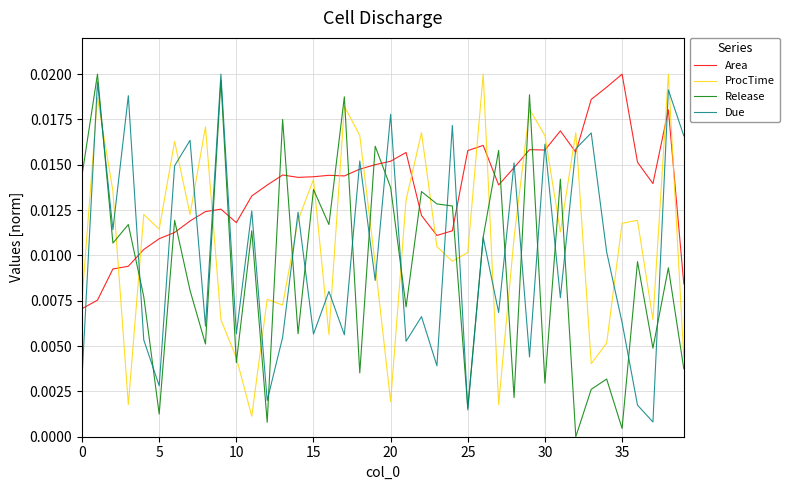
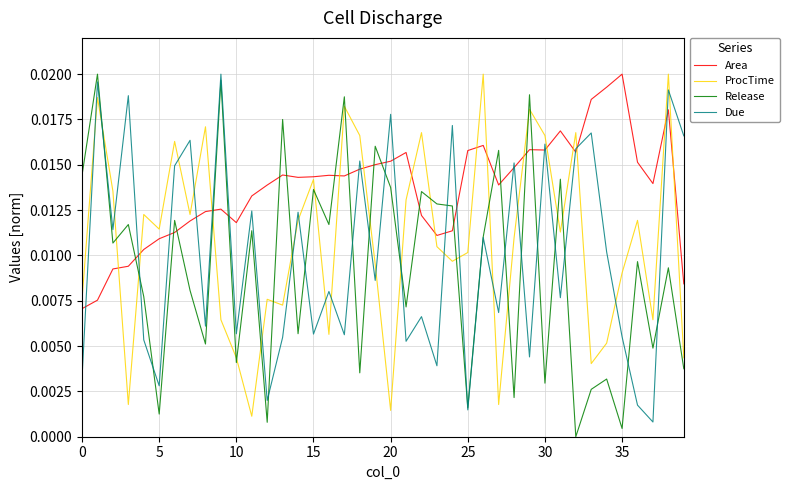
  {
    "Area": {
      "0": 0.0071,
      "5": 0.0109,
      "10": 0.0118,
      "15": 0.0143,
      "20": 0.0152,
      "25": 0.0158,
      "30": 0.0158,
      "35": 0.0200
    },
    "ProcTime": {
      "0": 0.0076,
      "5": 0.0115,
      "10": 0.0044,
      "15": 0.0142,
-     "20": 0.0019,
+     "20": 0.0015,
      "25": 0.0102,
      "30": 0.0166,
-     "35": 0.0118
+     "35": 0.0090
    },
    "Release": {
      "0": 0.0144,
      "5": 0.0013,
      "10": 0.0041,
      "15": 0.0136,
      "20": 0.0138,
      "30": 0.0030,
      "35": 0.0005
    },
    "Due": {
      "0": 0.0033,
      "5": 0.0028,
      "10": 0.0057,
      "15": 0.0057,
      "20": 0.0178,
      "30": 0.0161,
-     "35": 0.0063
+     "35": 0.0055
    }
  }
